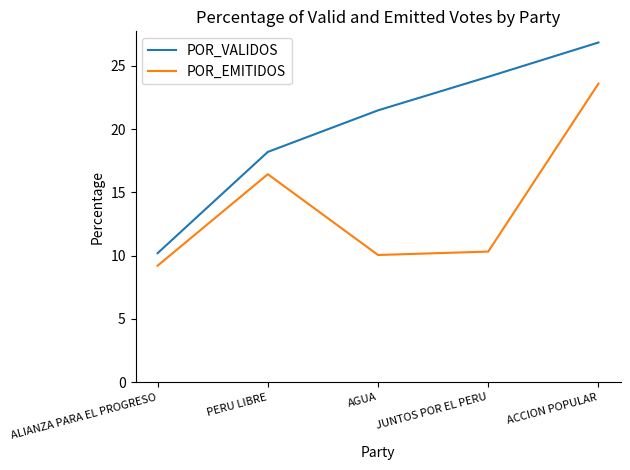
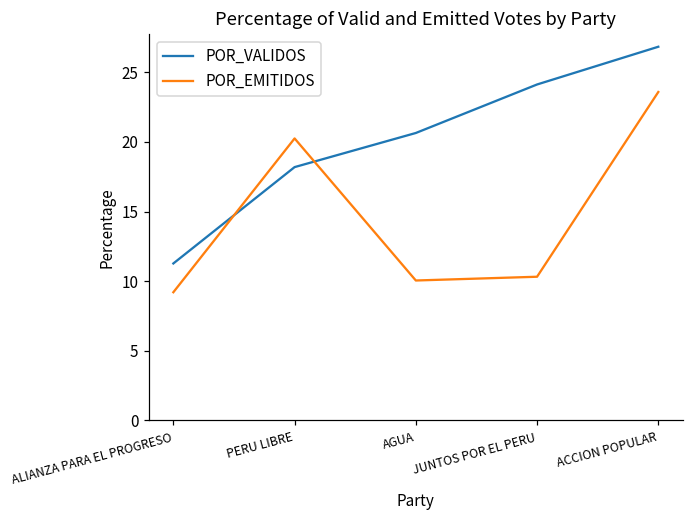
  {
    "POR_VALIDOS": {
-     "ALIANZA PARA EL PROGRESO": 10.2,
+     "ALIANZA PARA EL PROGRESO": 11.3,
      "PERU LIBRE": 18.2,
-     "AGUA": 21.5,
+     "AGUA": 20.6,
      "JUNTOS POR EL PERU": 24.1,
      "ACCION POPULAR": 26.8
    },
    "POR_EMITIDOS": {
      "ALIANZA PARA EL PROGRESO": 9.2,
-     "PERU LIBRE": 16.4,
+     "PERU LIBRE": 20.3,
      "AGUA": 10.1,
      "JUNTOS POR EL PERU": 10.3,
      "ACCION POPULAR": 23.6
    }
  }
